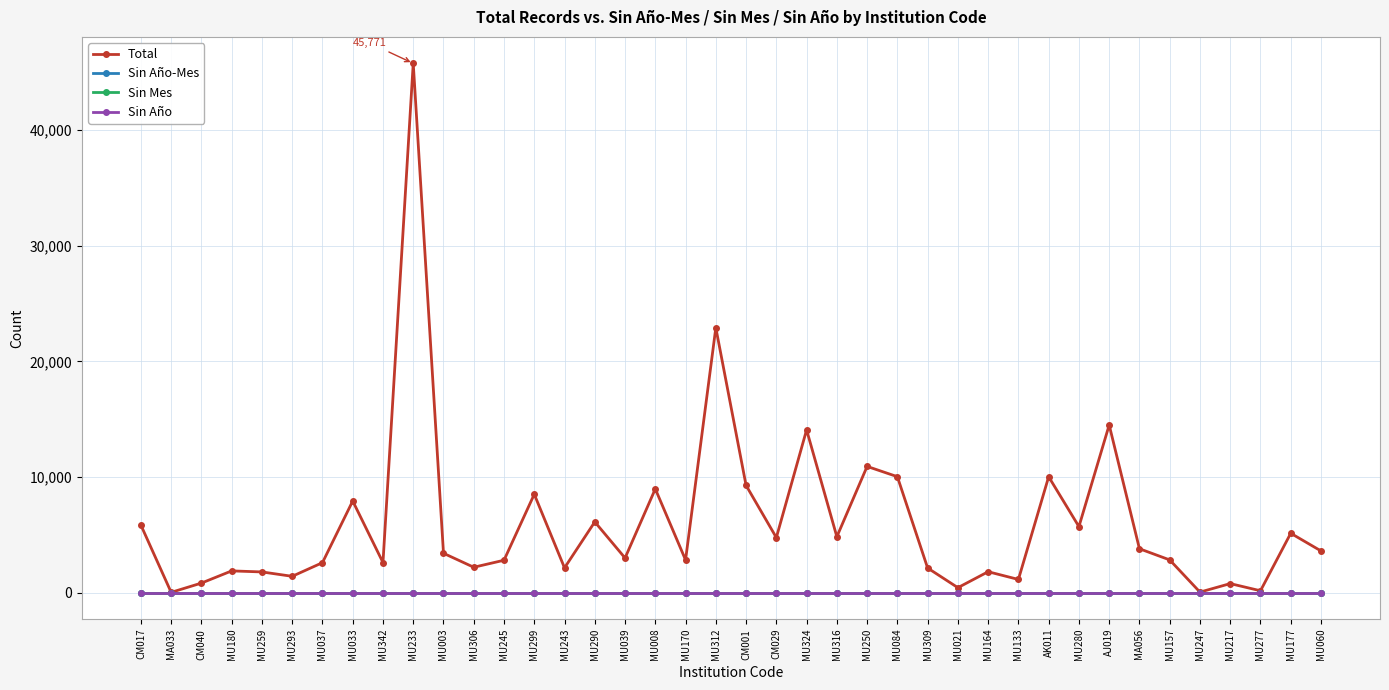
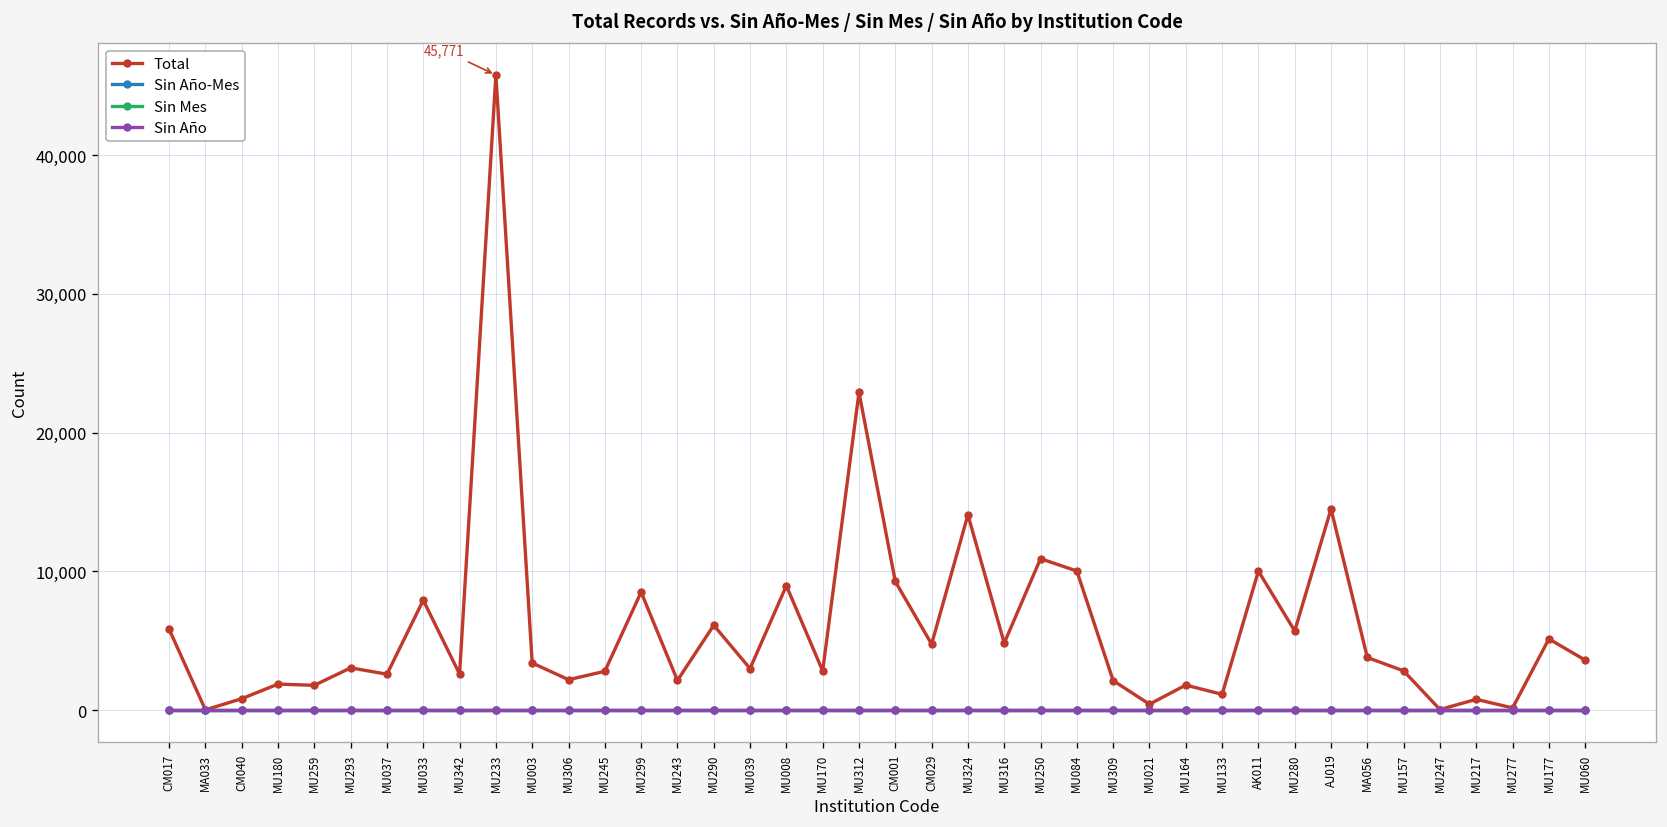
  {
    "Total": {
      "CM017": "5,800",
      "CM040": "800",
      "MU180": "1,900",
      "MU259": "1,800",
-     "MU293": "1,400",
+     "MU293": "3,100",
      "MU037": "2,600",
      "MU033": "7,900",
      "MU342": "2,600",
      "MU003": "3,400",
      "MU306": "2,200",
      "MU245": "2,800",
      "MU299": "8,500",
      "MU243": "2,100",
      "MU290": "6,100",
      "MU039": "3,000",
      "MU008": "9,000",
      "MU170": "2,800",
      "MU312": "22,900",
      "CM001": "9,300",
      "CM029": "4,800",
      "MU324": "14,100",
      "MU316": "4,800",
      "MU250": "10,900",
      "MU084": "10,000",
      "MU309": "2,100",
      "MU021": "400",
      "MU164": "1,800",
      "MU133": "1,100",
      "AK011": "10,000",
      "MU280": "5,700",
      "AJ019": "14,500",
      "MA056": "3,800",
      "MU157": "2,800",
      "MU217": "800",
      "MU177": "5,100",
      "MU060": "3,600"
    },
    "Sin Año": {
      "CM017": "0",
      "CM040": "0",
      "MU180": "0",
      "MU259": "0",
      "MU293": "0",
      "MU037": "0",
      "MU033": "0",
      "MU342": "0",
      "MU233": "0",
      "MU003": "0",
      "MU306": "0",
      "MU245": "0",
      "MU299": "0",
      "MU243": "0",
      "MU290": "0",
      "MU039": "0",
      "MU008": "0",
      "MU170": "0",
      "MU312": "0",
      "CM001": "0",
      "CM029": "0",
      "MU324": "0",
      "MU316": "0",
      "MU250": "0",
      "MU084": "0",
      "MU309": "0",
      "MU021": "0",
      "MU164": "0",
      "MU133": "0",
      "AK011": "0",
      "MU280": "0",
      "AJ019": "0",
      "MA056": "0",
      "MU157": "0",
      "MU217": "0",
      "MU177": "0",
      "MU060": "0"
    }
  }
